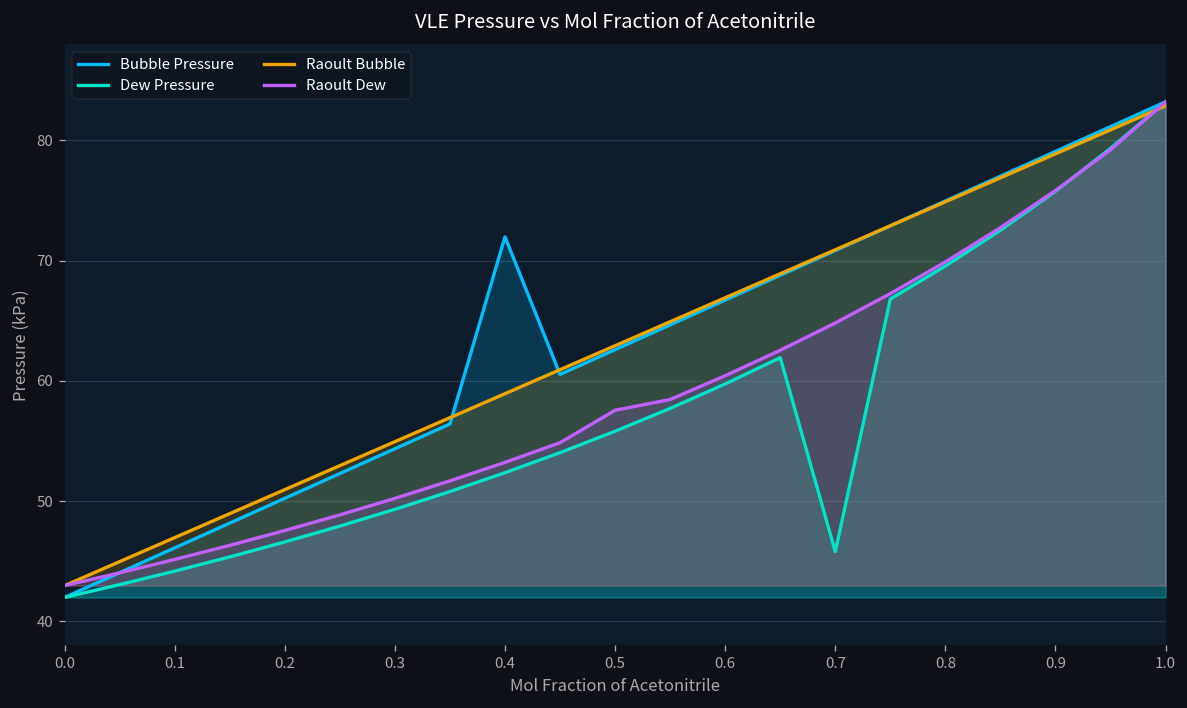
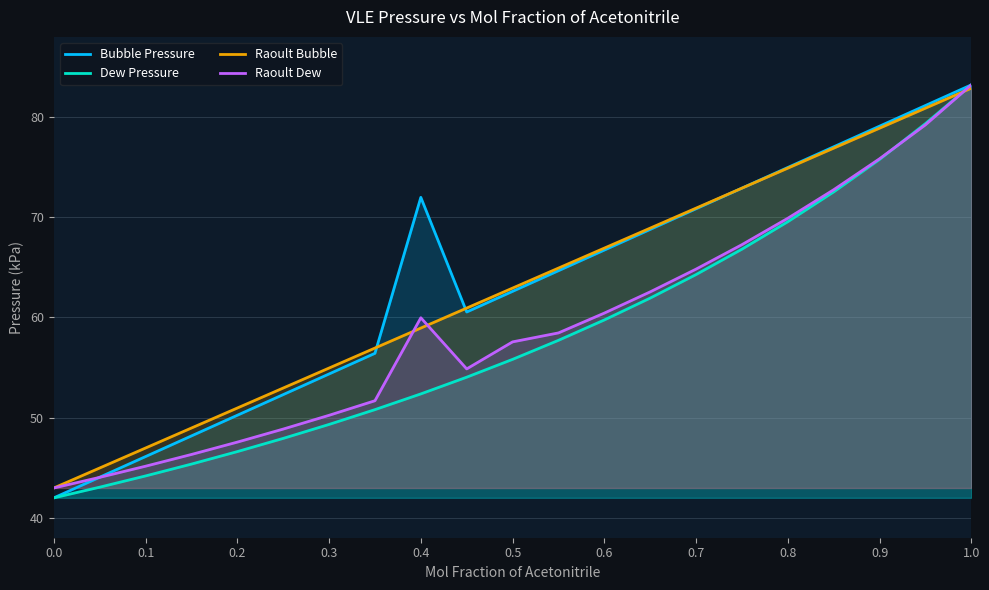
  {
    "Bubble Pressure": {
      "0.1": 46.1,
      "0.2": 50.2,
      "0.3": 54.3,
      "0.4": 72.0,
      "0.5": 62.6
    },
    "Dew Pressure": {
      "0.1": 44.2,
      "0.2": 46.6,
      "0.3": 49.3,
      "0.4": 52.4,
      "0.5": 55.8,
      "0.6": 59.7,
-     "0.7": 45.8,
+     "0.7": 64.3,
      "0.8": 69.5
    },
    "Raoult Bubble": {
      "0.1": 47.0,
      "0.2": 50.9,
      "0.3": 54.9,
      "0.4": 58.9,
      "0.5": 62.9,
      "1.0": 82.9
    },
    "Raoult Dew": {
      "0.1": 45.1,
      "0.2": 47.5,
      "0.3": 50.2,
-     "0.4": 53.2,
+     "0.4": 60.0,
      "0.5": 57.6,
      "0.6": 60.4,
      "0.7": 64.8,
      "0.8": 69.9
    }
  }
